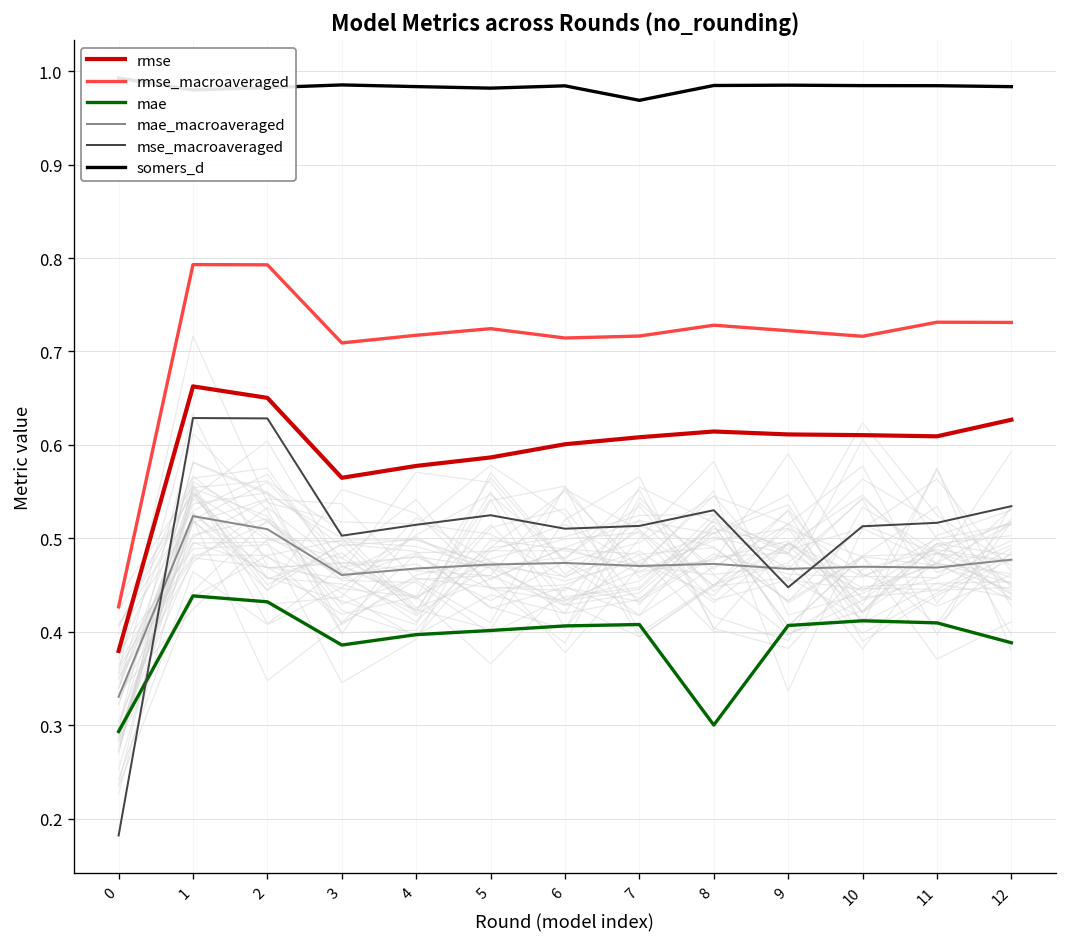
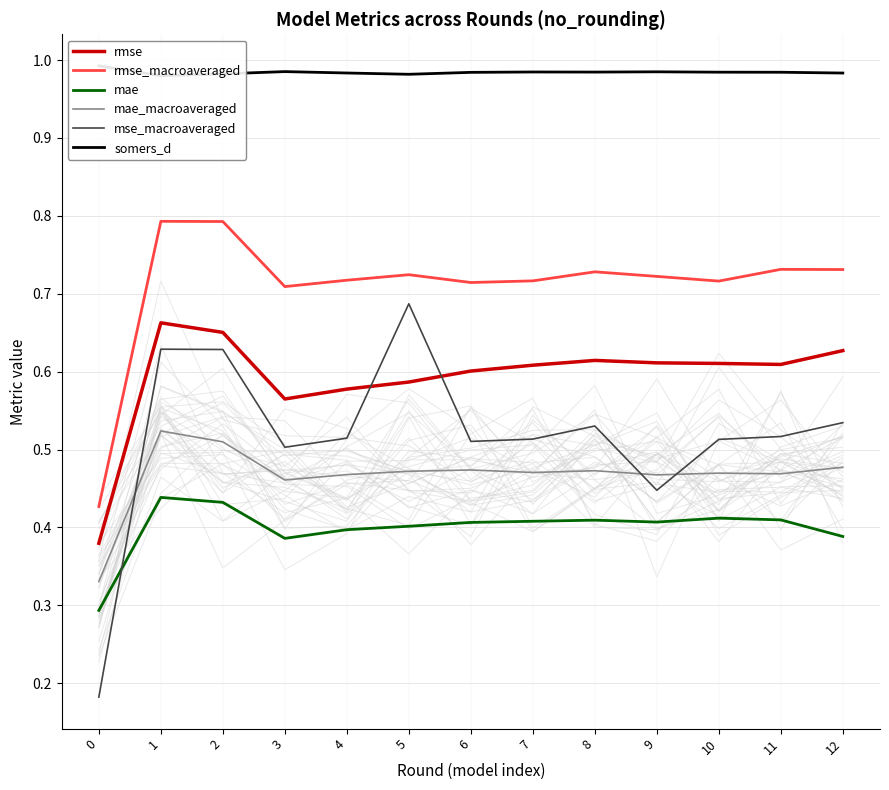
  {
    "rmse": {
      "1": 0.66,
      "2": 0.65,
      "3": 0.56,
      "4": 0.58,
      "5": 0.59,
      "6": 0.60,
      "7": 0.61,
      "8": 0.61,
      "9": 0.61,
      "10": 0.61,
      "11": 0.61,
      "12": 0.63
    },
    "rmse_macroaveraged": {
      "1": 0.79,
      "2": 0.79,
      "3": 0.71,
      "4": 0.72,
      "5": 0.72,
      "6": 0.71,
      "7": 0.72,
      "8": 0.73,
      "9": 0.72,
      "10": 0.72,
      "11": 0.73,
      "12": 0.73
    },
    "mae": {
      "3": 0.39,
      "7": 0.41,
-     "8": 0.30,
+     "8": 0.41,
      "12": 0.39
    },
    "mae_macroaveraged": {
      "2": 0.51
    },
    "mse_macroaveraged": {
      "0": 0.18,
      "1": 0.63,
      "2": 0.63,
-     "5": 0.52,
+     "5": 0.69,
      "6": 0.51,
      "8": 0.53,
      "9": 0.45
    },
    "somers_d": {
      "3": 0.99,
      "4": 0.98,
      "5": 0.98,
      "6": 0.98,
-     "7": 0.97,
+     "7": 0.98,
      "8": 0.98,
      "9": 0.98,
      "10": 0.98,
      "11": 0.98,
      "12": 0.98
    }
  }
